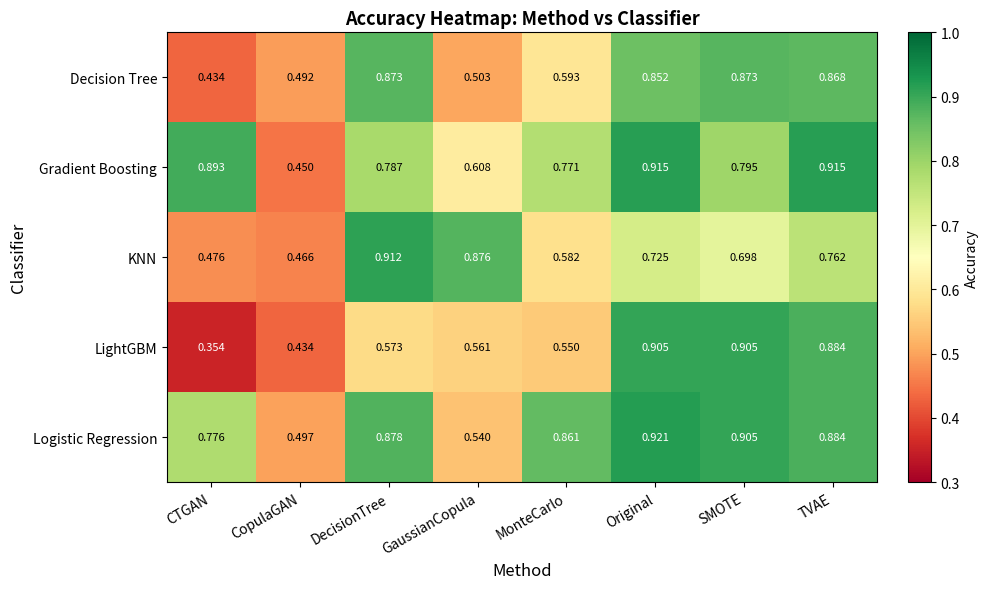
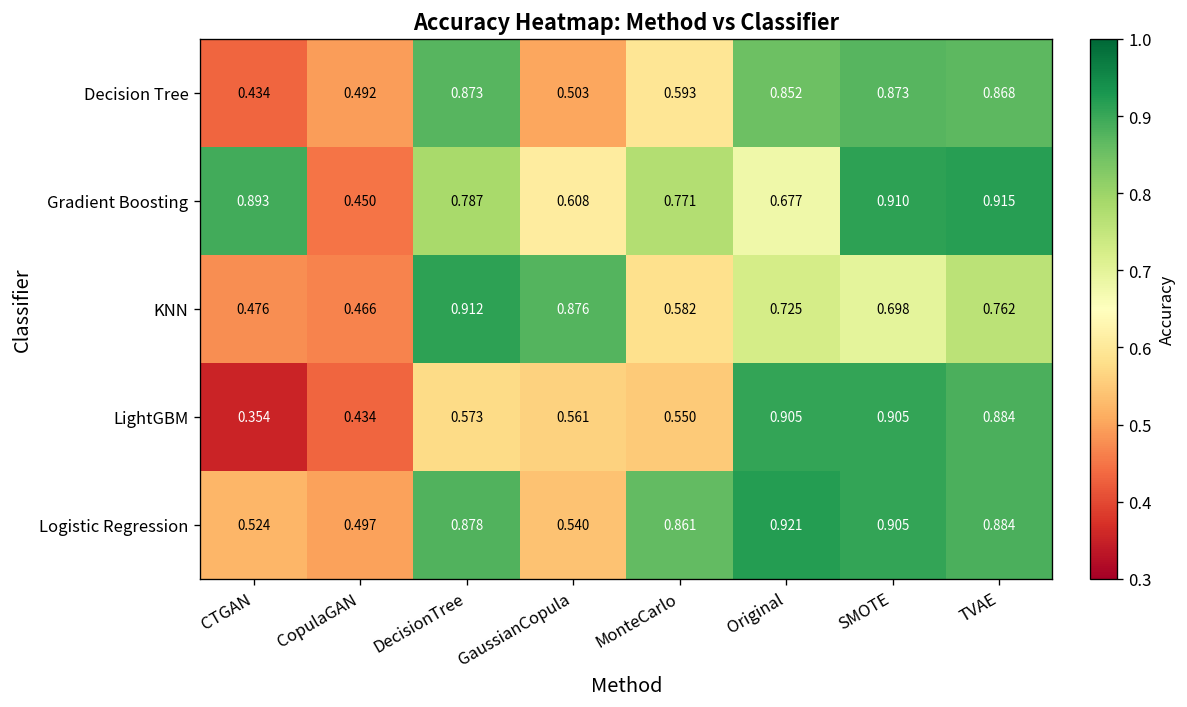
  {
    "Decision Tree": {
      "CTGAN": 0.434,
      "CopulaGAN": 0.492,
      "DecisionTree": 0.873,
      "GaussianCopula": 0.503,
      "MonteCarlo": 0.593,
      "Original": 0.852,
      "SMOTE": 0.873,
      "TVAE": 0.868
    },
    "Gradient Boosting": {
      "CTGAN": 0.893,
      "CopulaGAN": 0.450,
      "DecisionTree": 0.787,
      "GaussianCopula": 0.608,
      "MonteCarlo": 0.771,
-     "Original": 0.915,
-     "SMOTE": 0.795,
+     "Original": 0.677,
+     "SMOTE": 0.910,
      "TVAE": 0.915
    },
    "KNN": {
      "CTGAN": 0.476,
      "CopulaGAN": 0.466,
      "DecisionTree": 0.912,
      "GaussianCopula": 0.876,
      "MonteCarlo": 0.582,
      "Original": 0.725,
      "SMOTE": 0.698,
      "TVAE": 0.762
    },
    "LightGBM": {
      "CTGAN": 0.354,
      "CopulaGAN": 0.434,
      "DecisionTree": 0.573,
      "GaussianCopula": 0.561,
      "MonteCarlo": 0.550,
      "Original": 0.905,
      "SMOTE": 0.905,
      "TVAE": 0.884
    },
    "Logistic Regression": {
-     "CTGAN": 0.776,
+     "CTGAN": 0.524,
      "CopulaGAN": 0.497,
      "DecisionTree": 0.878,
      "GaussianCopula": 0.540,
      "MonteCarlo": 0.861,
      "Original": 0.921,
      "SMOTE": 0.905,
      "TVAE": 0.884
    }
  }
